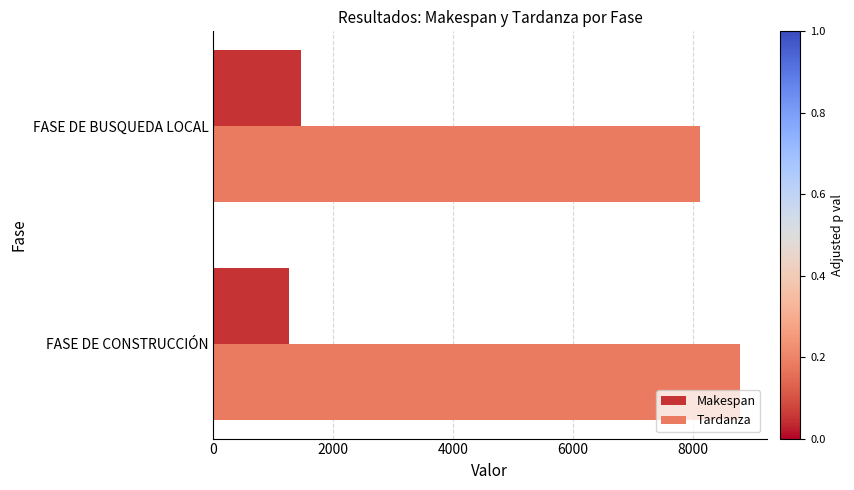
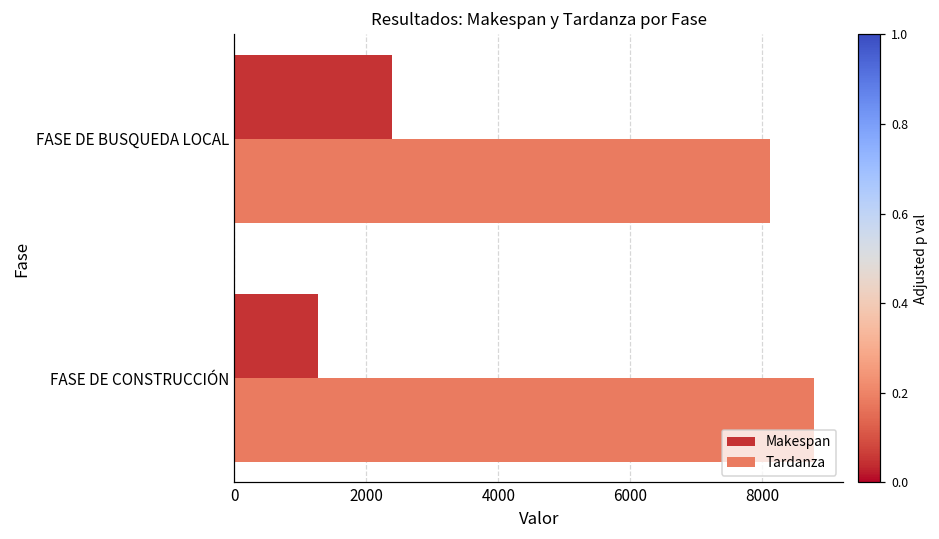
  {
    "Makespan": {
-     "FASE DE BUSQUEDA LOCAL": 1500,
+     "FASE DE BUSQUEDA LOCAL": 2400,
      "FASE DE CONSTRUCCIÓN": 1300
    },
    "Tardanza": {
      "FASE DE BUSQUEDA LOCAL": 8100,
      "FASE DE CONSTRUCCIÓN": 8800
    }
  }
